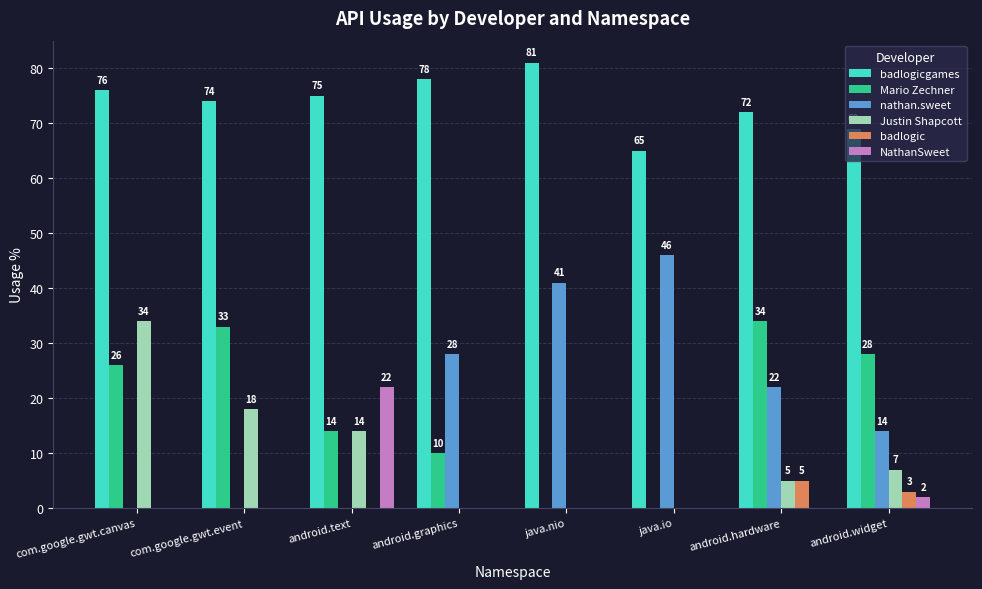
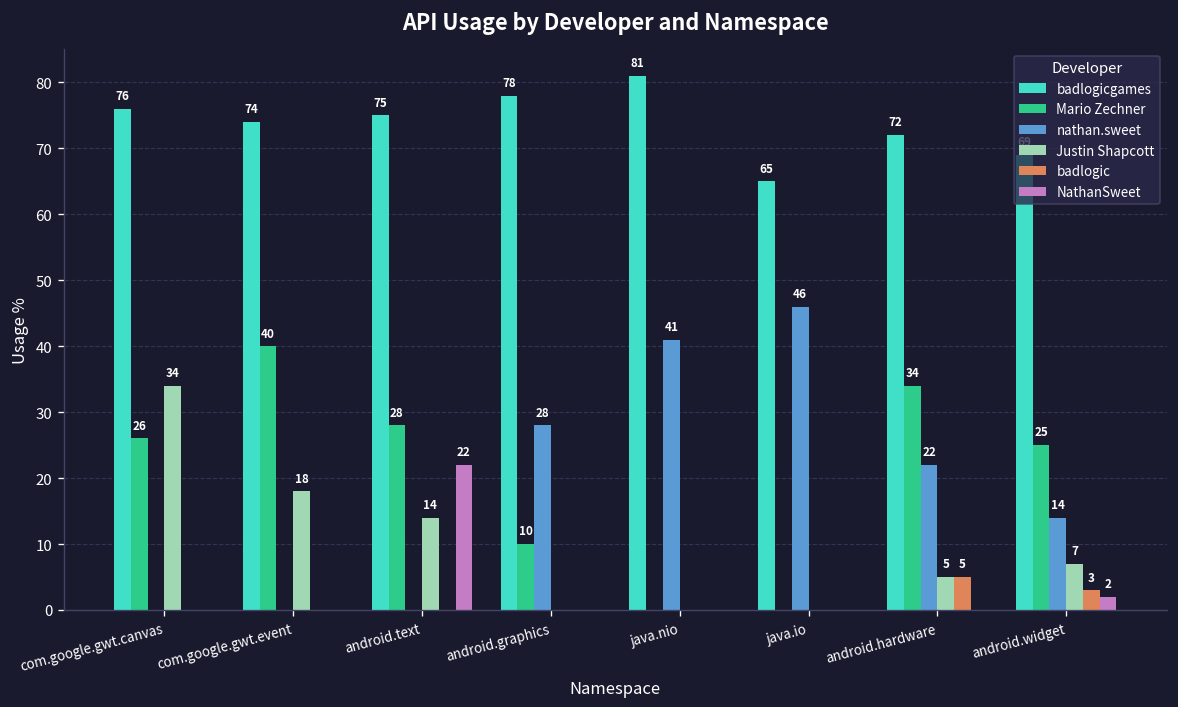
  {
    "badlogicgames": {
      "com.google.gwt.canvas": 76,
      "com.google.gwt.event": 74,
      "android.text": 75,
      "android.graphics": 78,
      "java.nio": 81,
      "java.io": 65,
      "android.hardware": 72
    },
    "Mario Zechner": {
      "com.google.gwt.canvas": 26,
-     "com.google.gwt.event": 33,
-     "android.text": 14,
+     "com.google.gwt.event": 40,
+     "android.text": 28,
      "android.graphics": 10,
      "android.hardware": 34,
-     "android.widget": 28
+     "android.widget": 25
    },
    "nathan.sweet": {
      "android.graphics": 28,
      "java.nio": 41,
      "java.io": 46,
      "android.hardware": 22,
      "android.widget": 14
    },
    "Justin Shapcott": {
      "com.google.gwt.canvas": 34,
      "com.google.gwt.event": 18,
      "android.text": 14,
      "android.hardware": 5,
      "android.widget": 7
    },
    "badlogic": {
      "android.hardware": 5,
      "android.widget": 3
    },
    "NathanSweet": {
      "android.text": 22,
      "android.widget": 2
    }
  }
